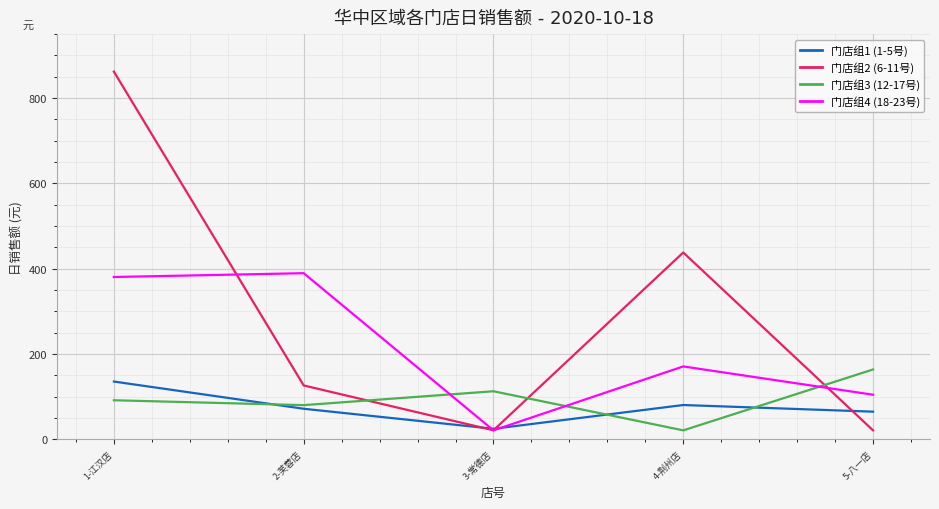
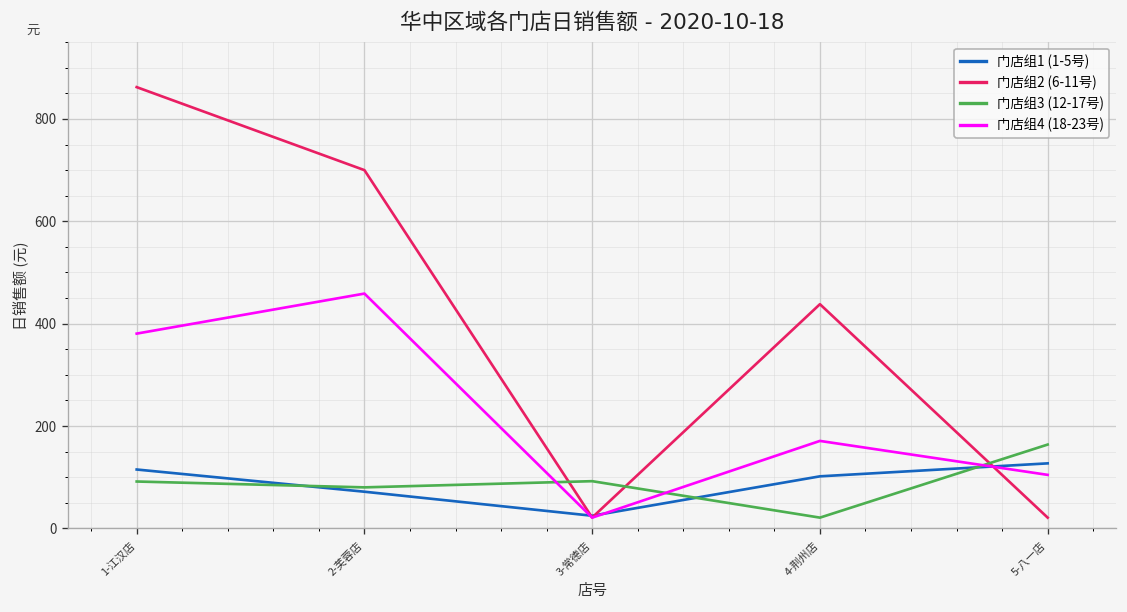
  {
    "门店组1 (1-5号)": {
-     "1-江汉店": 140,
+     "1-江汉店": 120,
      "2-芙蓉店": 70,
-     "4-荆州店": 80,
-     "5-八一店": 60
+     "4-荆州店": 100,
+     "5-八一店": 130
    },
    "门店组2 (6-11号)": {
      "1-江汉店": 860,
-     "2-芙蓉店": 130,
+     "2-芙蓉店": 700,
      "4-荆州店": 440,
      "5-八一店": 20
    },
    "门店组3 (12-17号)": {
      "1-江汉店": 90,
      "2-芙蓉店": 80,
-     "3-常德店": 110,
+     "3-常德店": 90,
      "4-荆州店": 20,
      "5-八一店": 160
    },
    "门店组4 (18-23号)": {
      "1-江汉店": 380,
-     "2-芙蓉店": 390,
+     "2-芙蓉店": 460,
      "4-荆州店": 170,
      "5-八一店": 100
    }
  }
